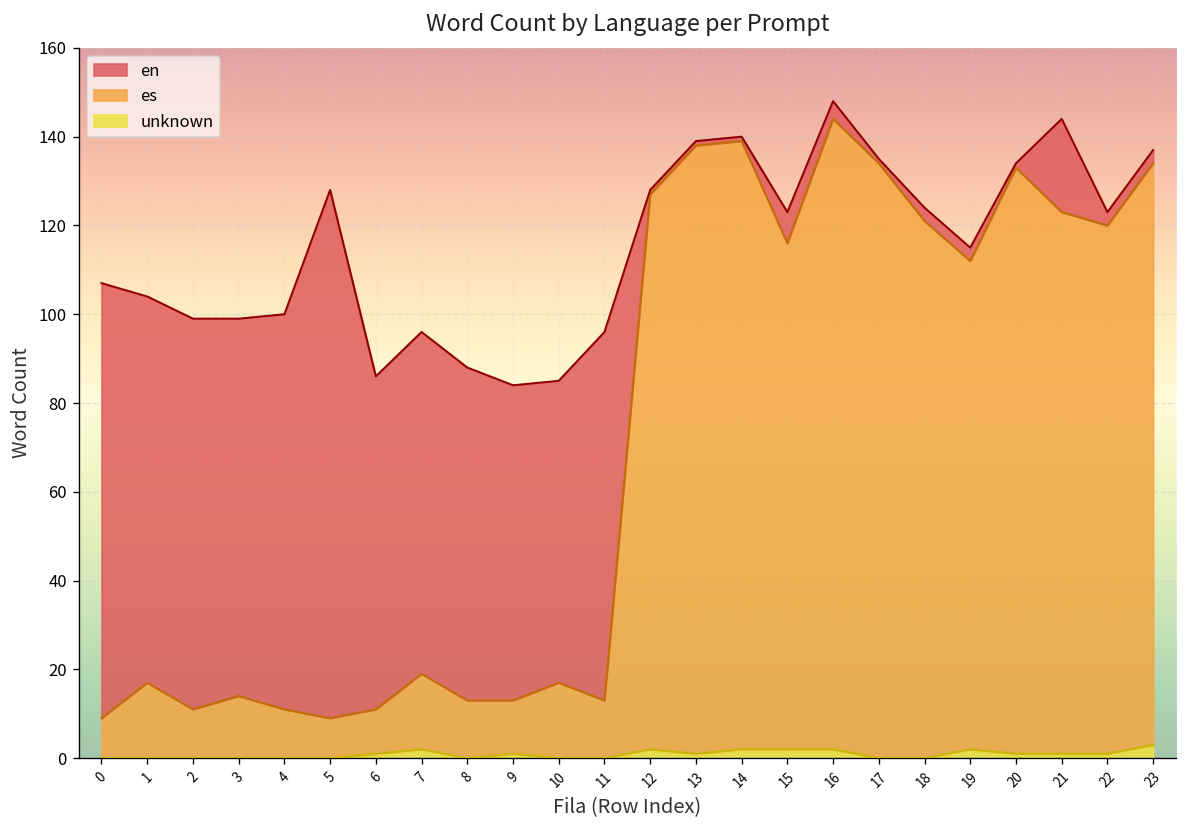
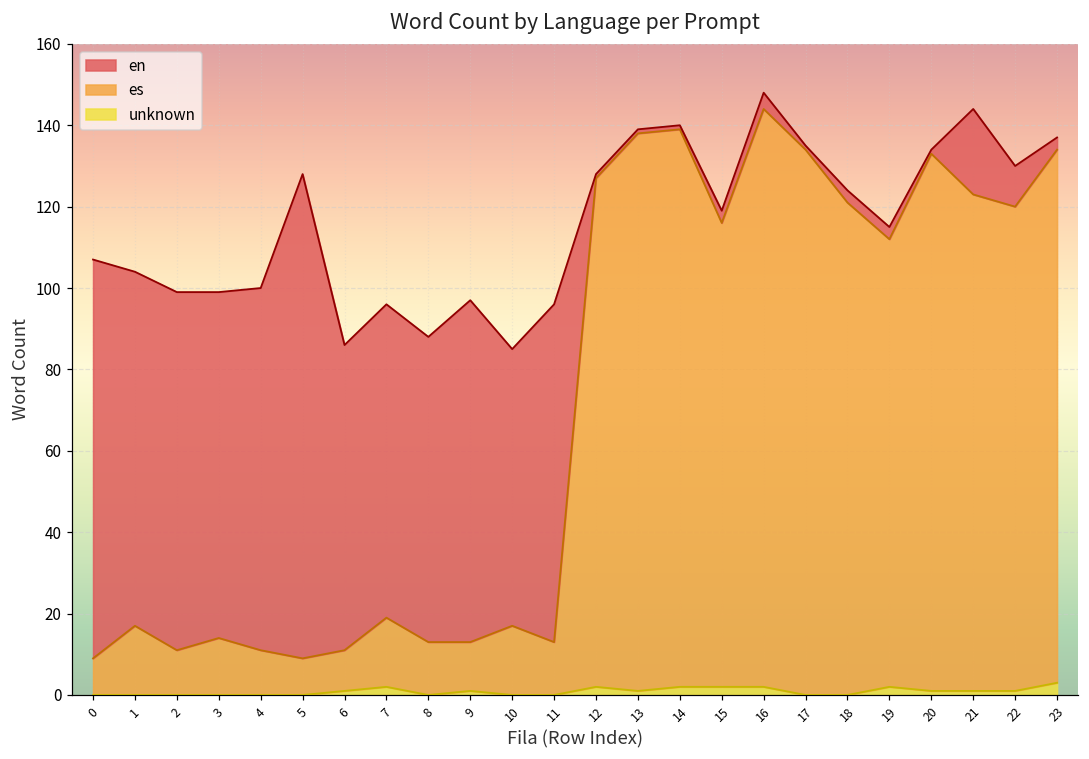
  {
    "en": {
      "0": 98,
      "1": 87,
      "2": 88,
      "3": 85,
      "4": 89,
      "5": 119,
      "6": 75,
      "7": 77,
      "8": 75,
-     "9": 71,
+     "9": 84,
      "10": 68,
      "11": 83,
      "12": 1,
      "13": 1,
      "14": 1,
-     "15": 7,
+     "15": 3,
      "16": 4,
      "17": 1,
      "18": 3,
      "19": 3,
      "20": 1,
      "21": 21,
-     "22": 3,
+     "22": 10,
      "23": 3
    }
  }
